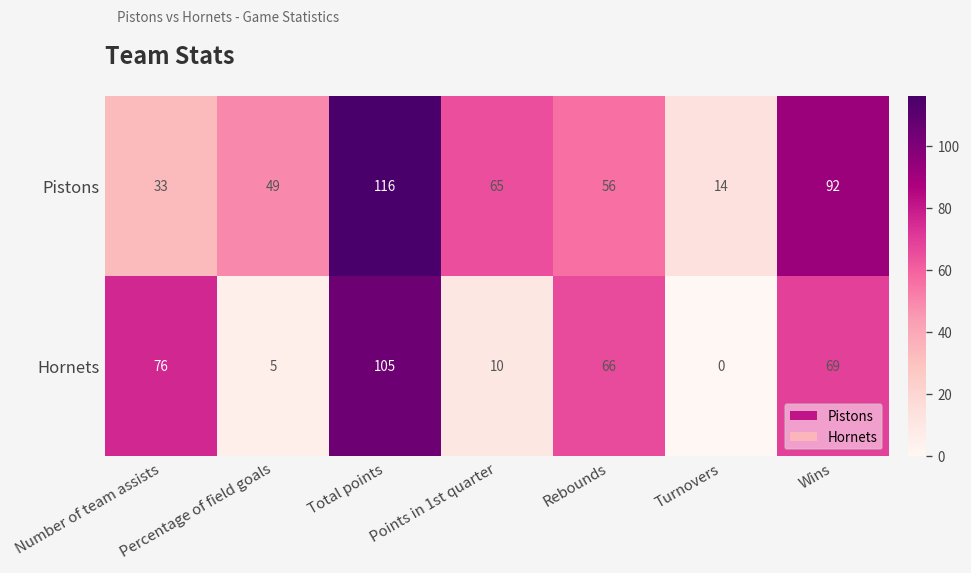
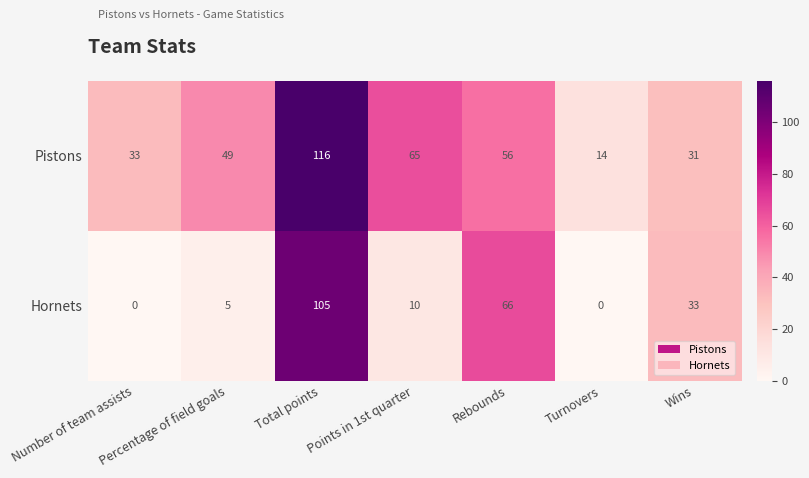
  {
    "Pistons": {
      "Number of team assists": 33,
      "Percentage of field goals": 49,
      "Total points": 116,
      "Points in 1st quarter": 65,
      "Rebounds": 56,
      "Turnovers": 14,
-     "Wins": 92
+     "Wins": 31
    },
    "Hornets": {
-     "Number of team assists": 76,
+     "Number of team assists": 0,
      "Percentage of field goals": 5,
      "Total points": 105,
      "Points in 1st quarter": 10,
      "Rebounds": 66,
      "Turnovers": 0,
-     "Wins": 69
+     "Wins": 33
    }
  }
